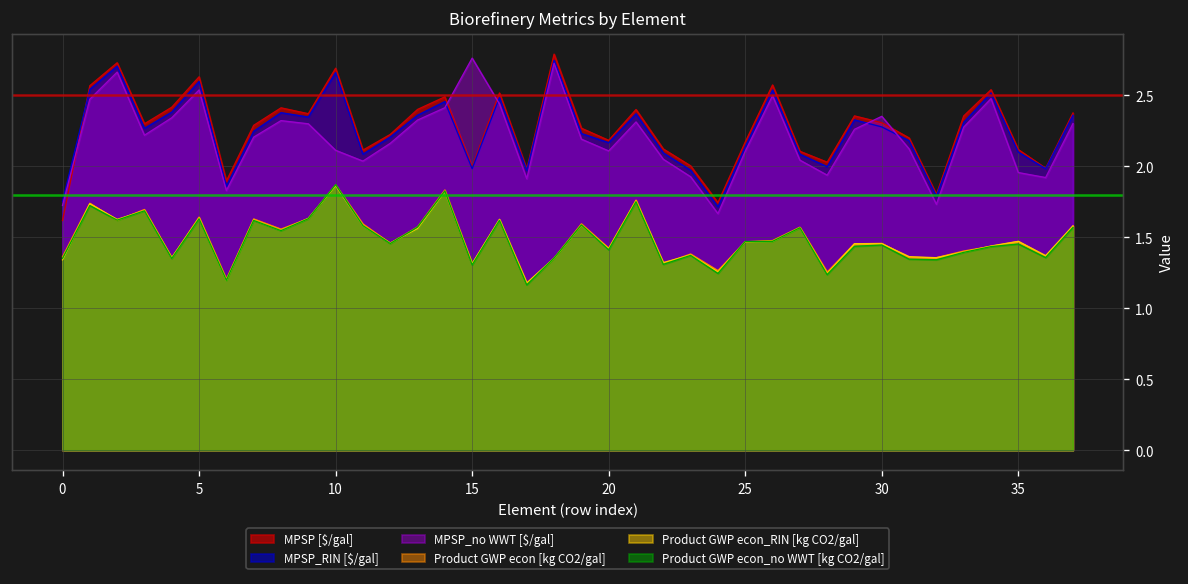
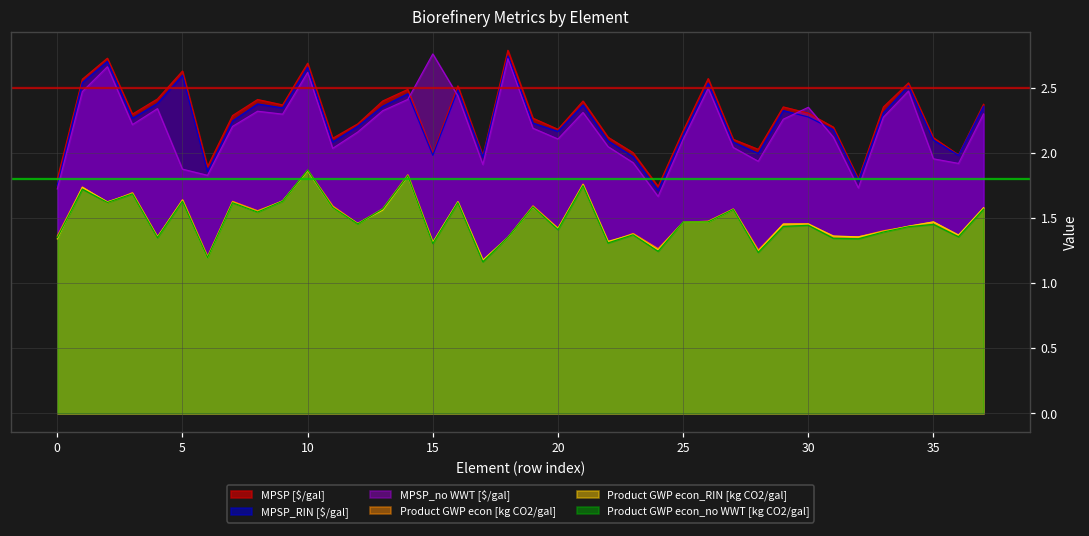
  {
    "MPSP [$/gal]": {
-     "0": 1.62,
+     "0": 1.80,
      "5": 2.63,
      "10": 2.69,
      "25": 2.17,
      "30": 2.31
    },
    "MPSP_RIN [$/gal]": {
      "0": 1.75,
      "5": 2.60,
      "10": 2.66,
      "25": 2.14,
      "30": 2.28
    },
    "MPSP_no WWT [$/gal]": {
      "0": 1.72,
-     "5": 2.54,
-     "10": 2.11,
+     "5": 1.88,
+     "10": 2.62,
      "15": 2.76,
      "20": 2.11,
      "25": 2.10,
      "30": 2.35,
      "35": 1.96
    }
  }
